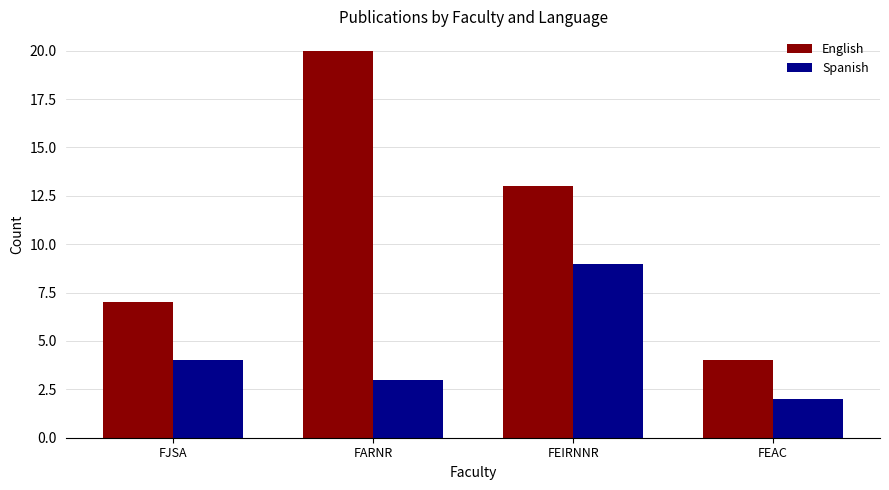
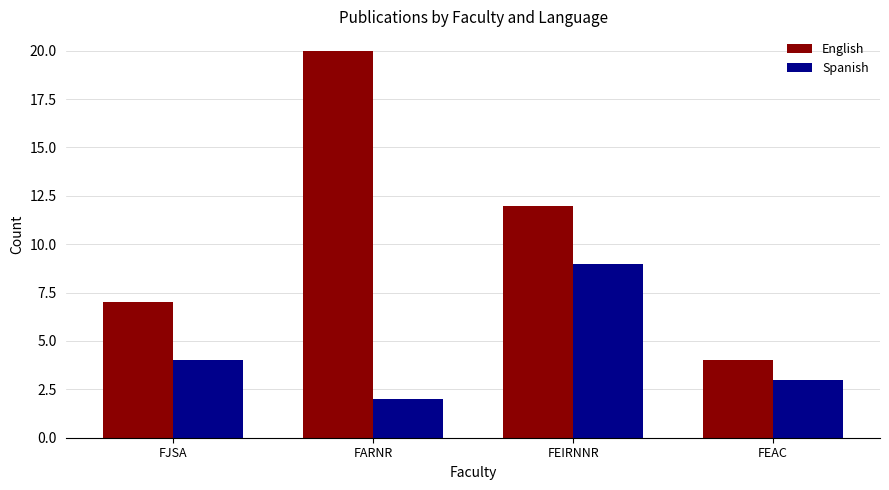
  {
    "English": {
      "FJSA": 7,
      "FARNR": 20,
-     "FEIRNNR": 13,
+     "FEIRNNR": 12,
      "FEAC": 4
    },
    "Spanish": {
      "FJSA": 4,
-     "FARNR": 3,
+     "FARNR": 2,
      "FEIRNNR": 9,
-     "FEAC": 2
+     "FEAC": 3
    }
  }
